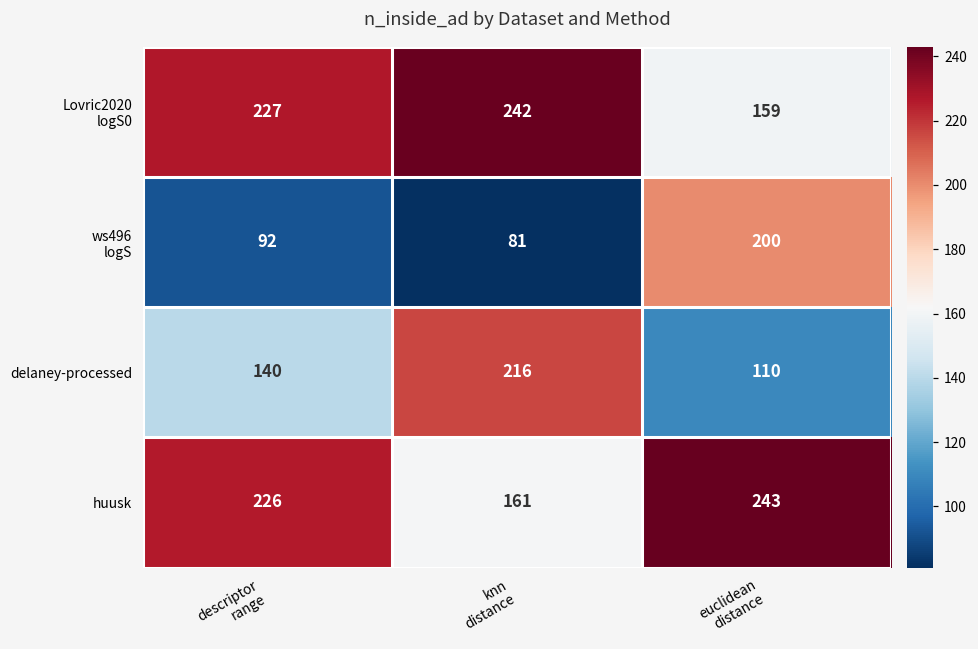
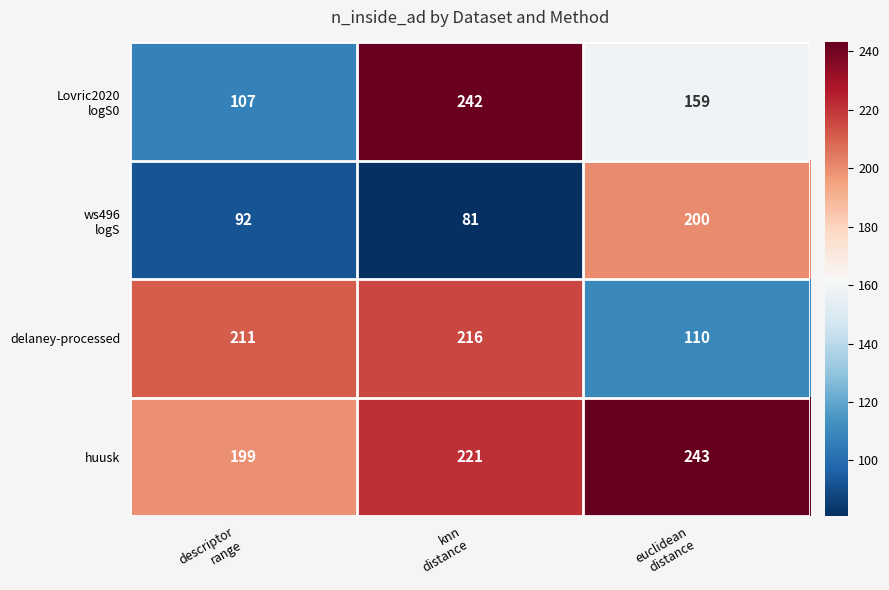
  {
    "Lovric2020 logS0": {
-     "descriptor range": 227,
+     "descriptor range": 107,
      "knn distance": 242,
      "euclidean distance": 159
    },
    "ws496 logS": {
      "descriptor range": 92,
      "knn distance": 81,
      "euclidean distance": 200
    },
    "delaney-processed": {
-     "descriptor range": 140,
+     "descriptor range": 211,
      "knn distance": 216,
      "euclidean distance": 110
    },
    "huusk": {
-     "descriptor range": 226,
-     "knn distance": 161,
+     "descriptor range": 199,
+     "knn distance": 221,
      "euclidean distance": 243
    }
  }
